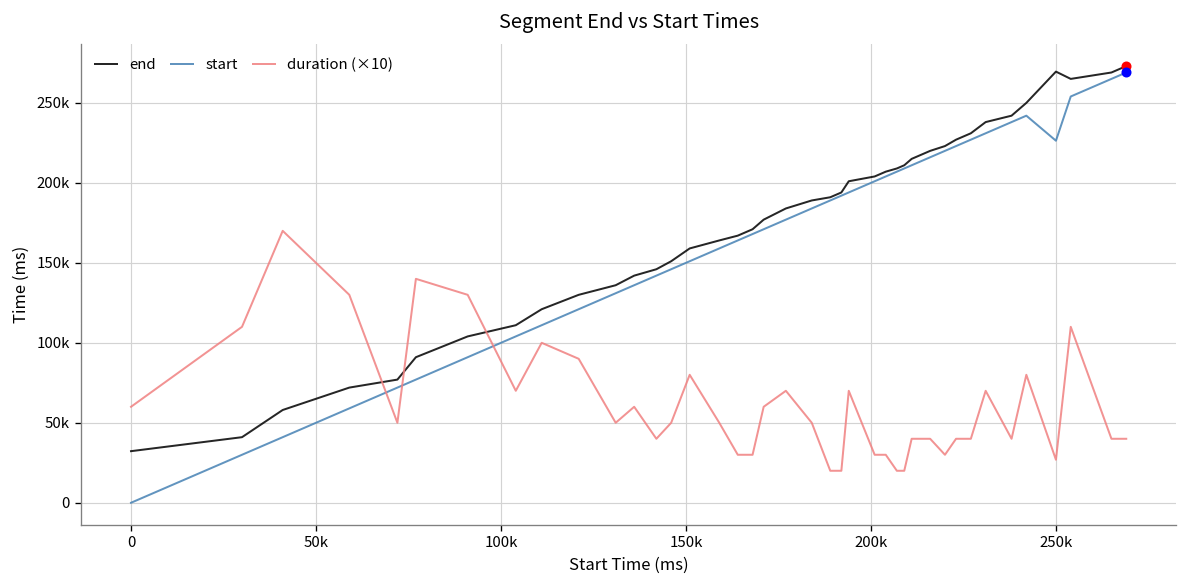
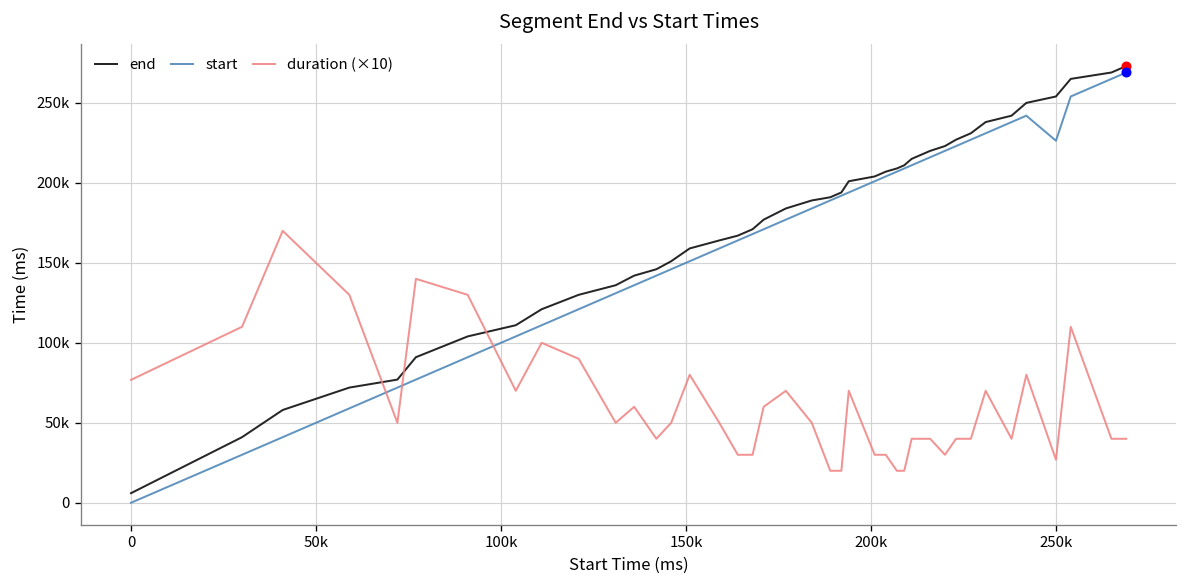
  {
    "end": {
-     "0": 32000,
-     "250k": 270000
+     "0": 6000,
+     "250k": 254000
    },
    "start": {
      "0": 0,
      "250k": 226000
    },
    "duration (×10)": {
-     "0": 60000,
+     "0": 77000,
      "250k": 27000
    }
  }
